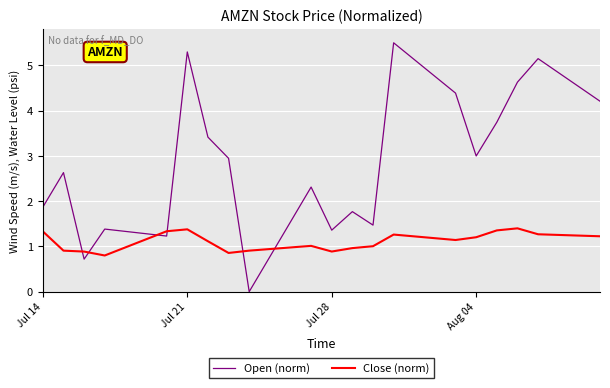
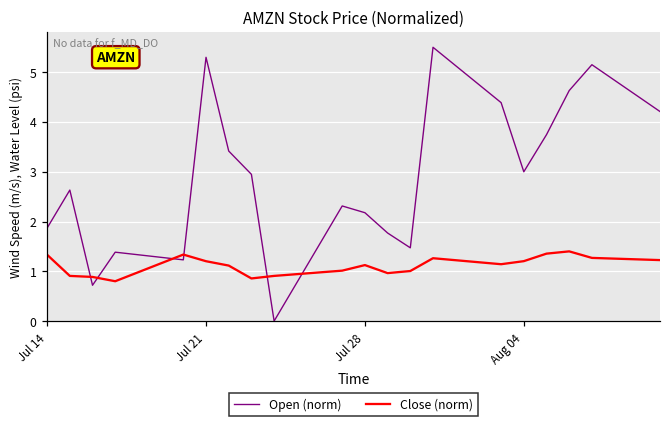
  {
    "Open (norm)": {
      "Jul 14": 1.9,
      "Jul 21": 5.3,
-     "Jul 28": 1.4,
+     "Jul 28": 2.2,
      "Aug 04": 3.0
    },
    "Close (norm)": {
      "Jul 14": 1.3,
-     "Jul 21": 1.4,
-     "Jul 28": 0.9,
+     "Jul 21": 1.2,
+     "Jul 28": 1.1,
      "Aug 04": 1.2
    }
  }
